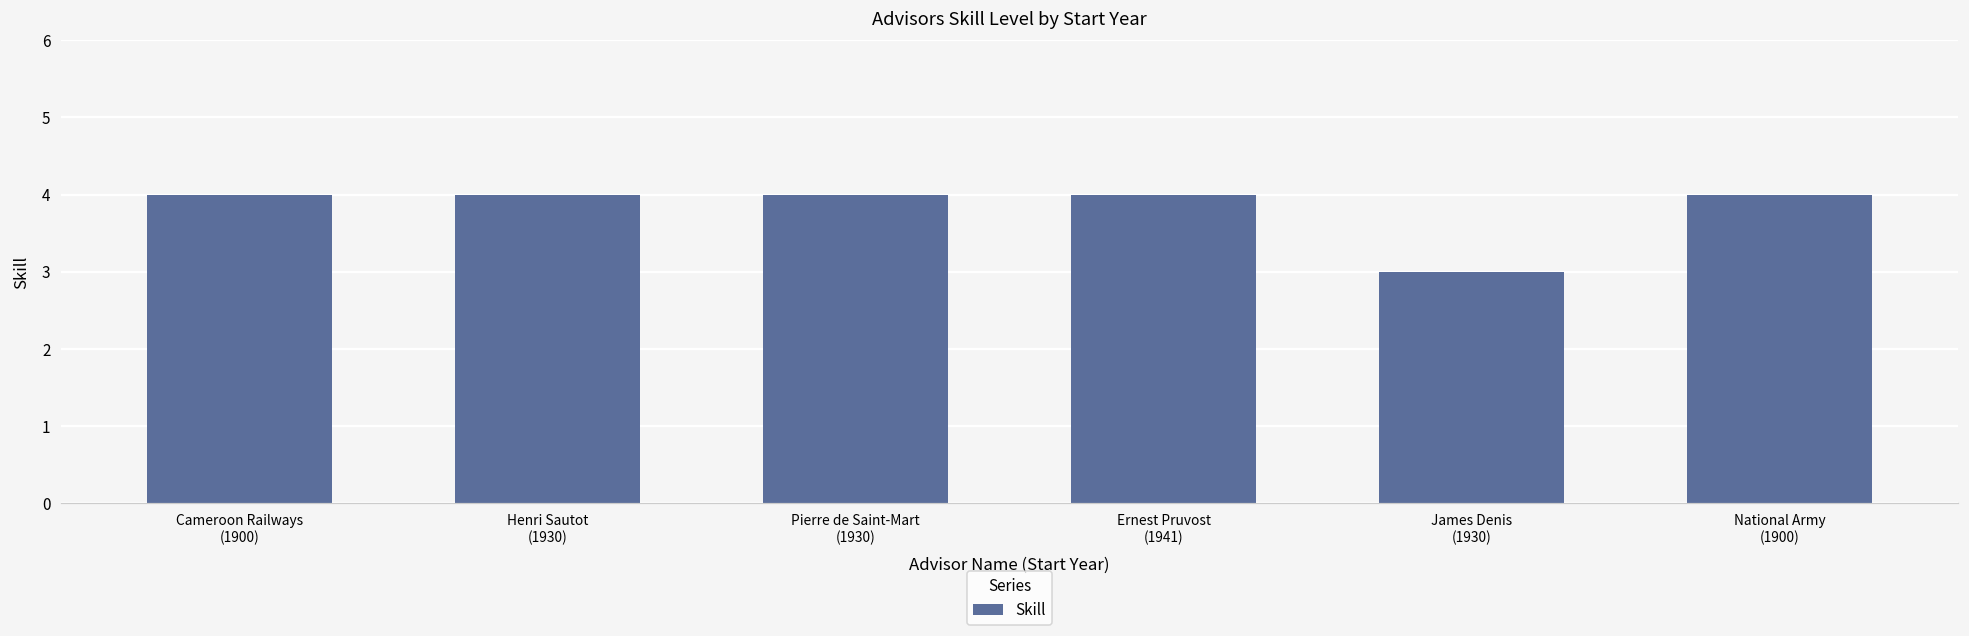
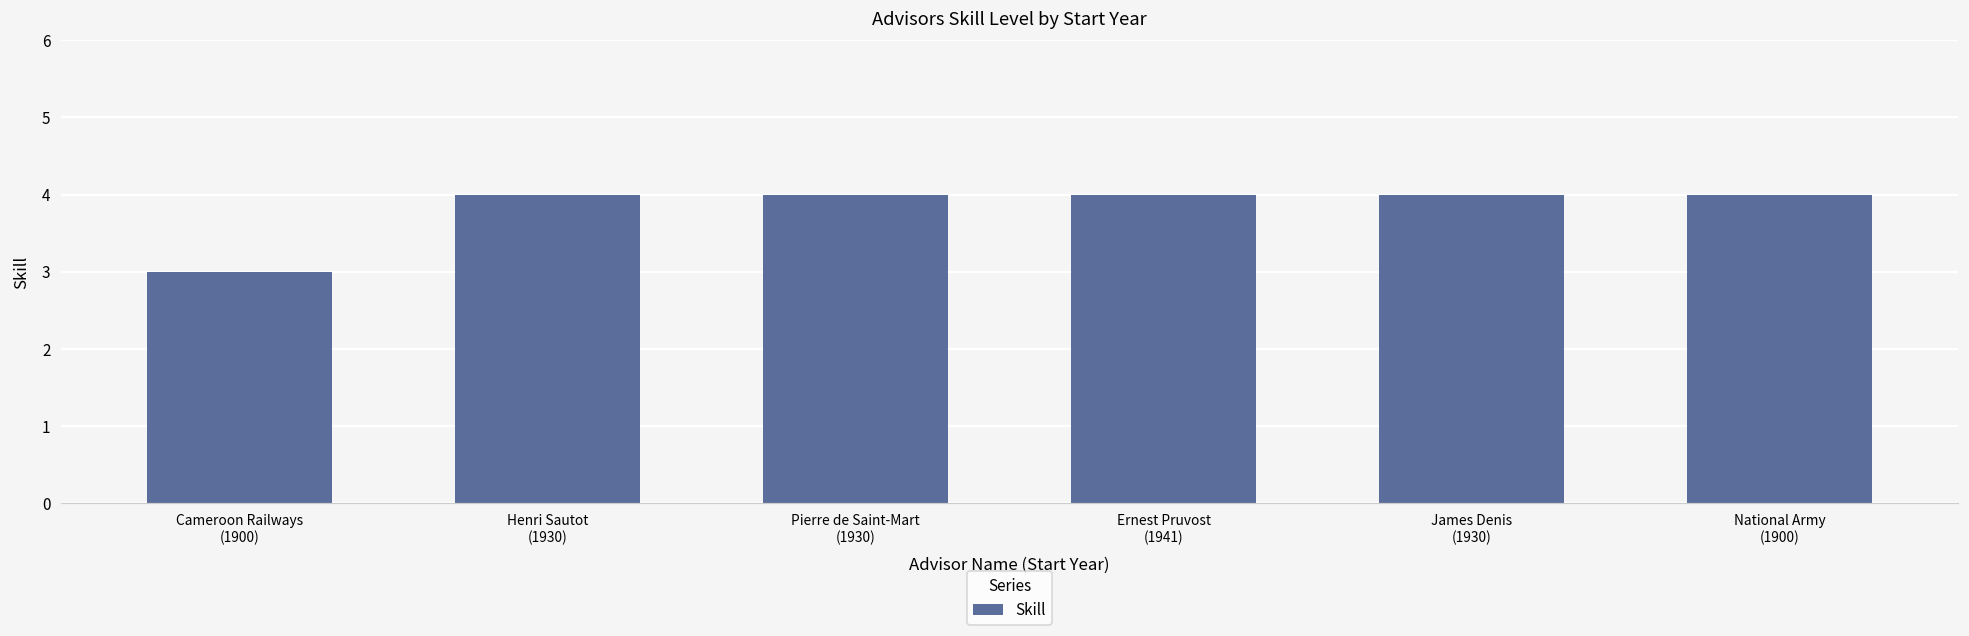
  {
-   "Cameroon Railways (1900)": 4,
+   "Cameroon Railways (1900)": 3,
    "Henri Sautot (1930)": 4,
    "Pierre de Saint-Mart (1930)": 4,
    "Ernest Pruvost (1941)": 4,
-   "James Denis (1930)": 3,
+   "James Denis (1930)": 4,
    "National Army (1900)": 4
  }
